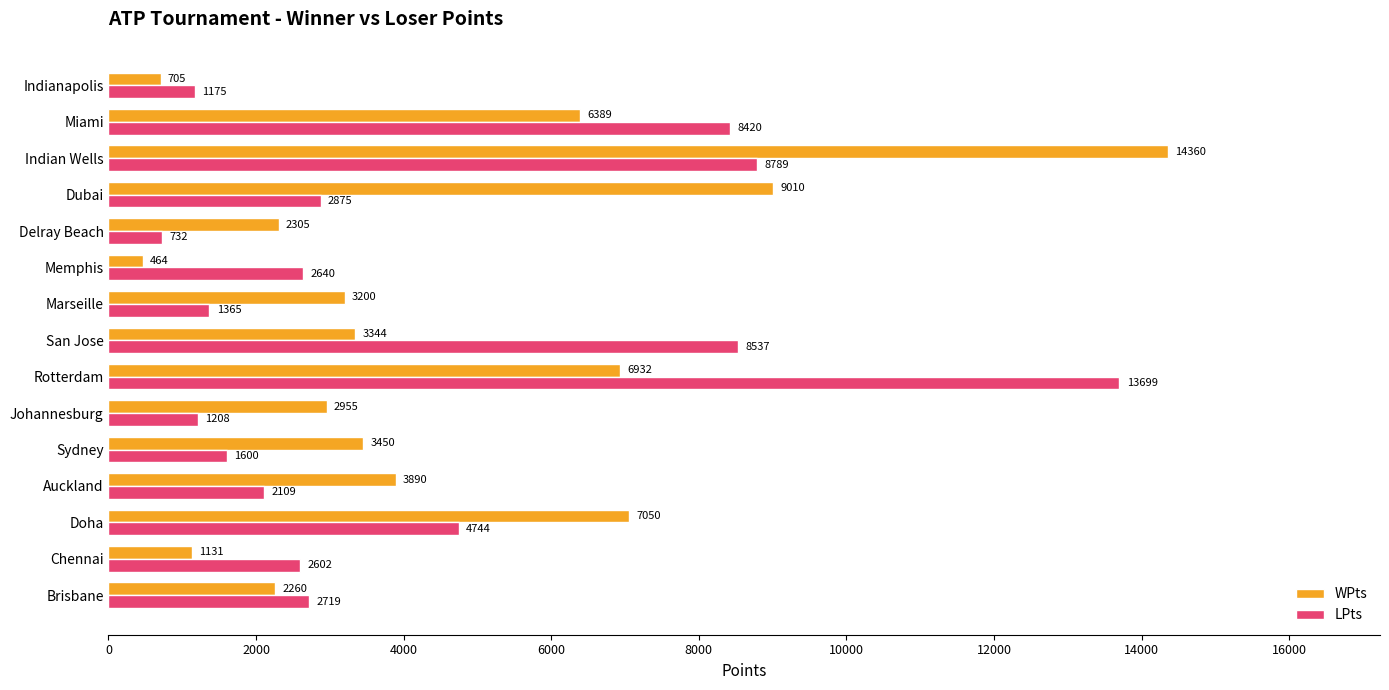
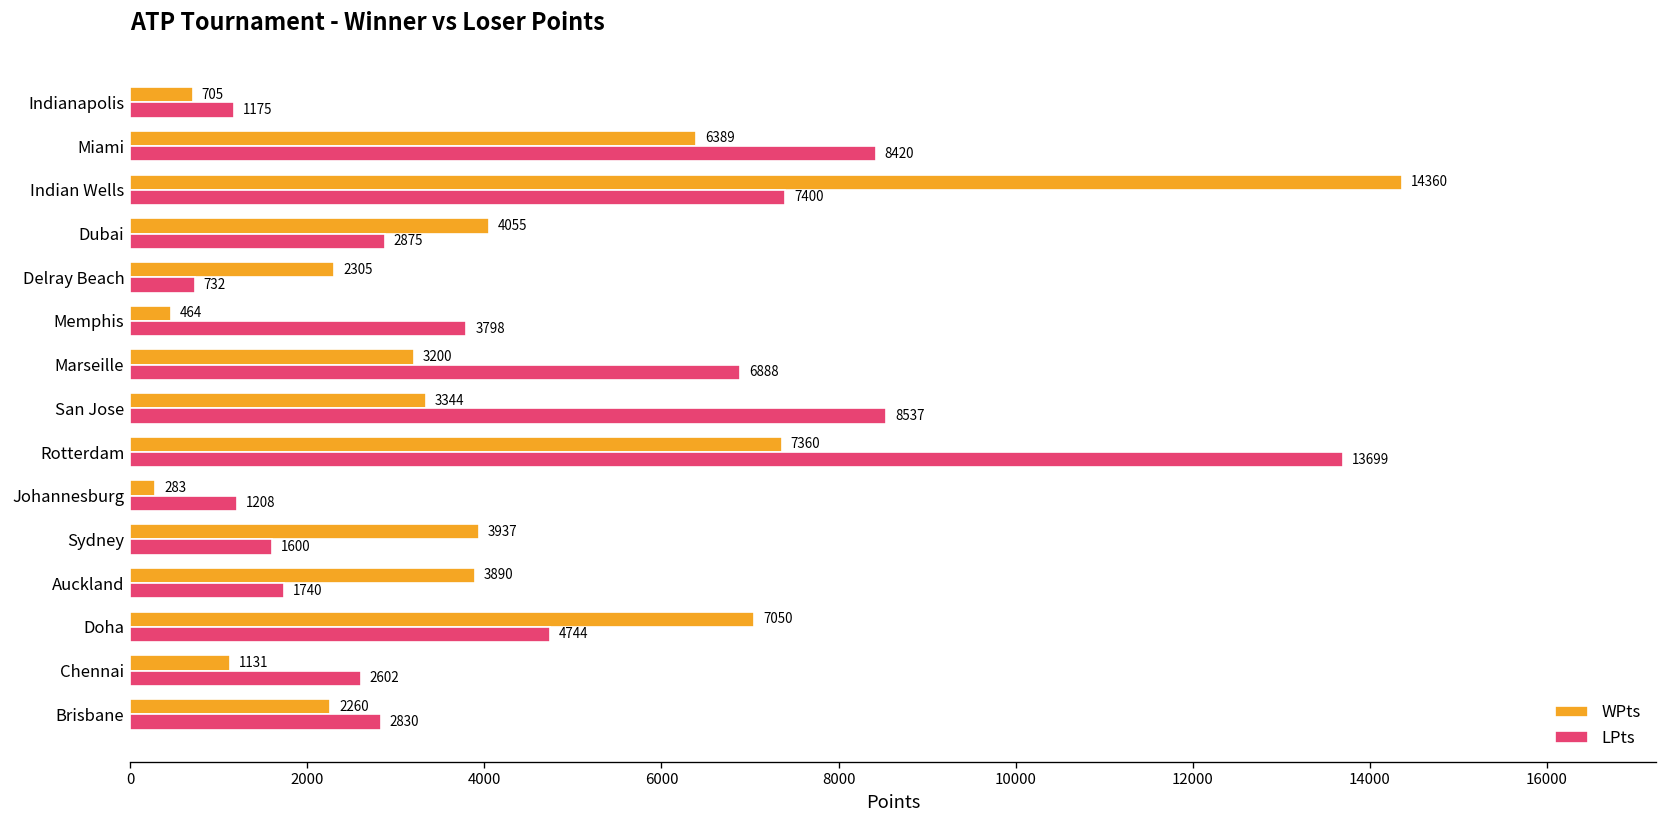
  {
    "WPts": {
      "Indianapolis": 705,
      "Miami": 6389,
      "Indian Wells": 14360,
-     "Dubai": 9010,
+     "Dubai": 4055,
      "Delray Beach": 2305,
      "Memphis": 464,
      "Marseille": 3200,
      "San Jose": 3344,
-     "Rotterdam": 6932,
-     "Johannesburg": 2955,
-     "Sydney": 3450,
+     "Rotterdam": 7360,
+     "Johannesburg": 283,
+     "Sydney": 3937,
      "Auckland": 3890,
      "Doha": 7050,
      "Chennai": 1131,
      "Brisbane": 2260
    },
    "LPts": {
      "Indianapolis": 1175,
      "Miami": 8420,
-     "Indian Wells": 8789,
+     "Indian Wells": 7400,
      "Dubai": 2875,
      "Delray Beach": 732,
-     "Memphis": 2640,
-     "Marseille": 1365,
+     "Memphis": 3798,
+     "Marseille": 6888,
      "San Jose": 8537,
      "Rotterdam": 13699,
      "Johannesburg": 1208,
      "Sydney": 1600,
-     "Auckland": 2109,
+     "Auckland": 1740,
      "Doha": 4744,
      "Chennai": 2602,
-     "Brisbane": 2719
+     "Brisbane": 2830
    }
  }
